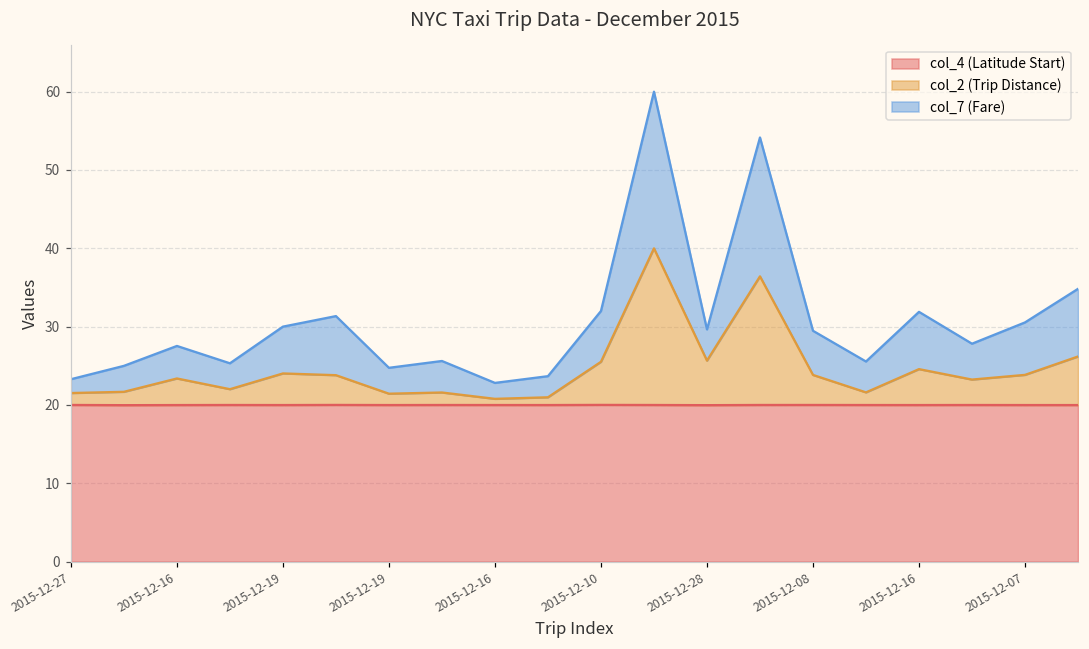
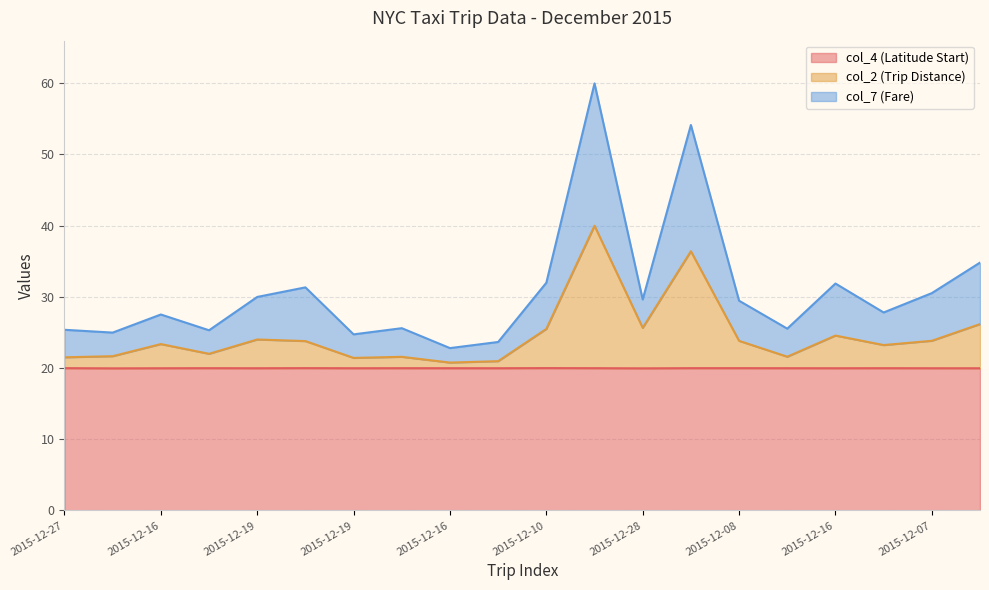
  {
    "col_7 (Fare)": {
-     "2015-12-27": 2,
+     "2015-12-27": 4,
      "2015-12-10": 6,
      "2015-12-28": 4,
      "2015-12-08": 6
    }
  }
